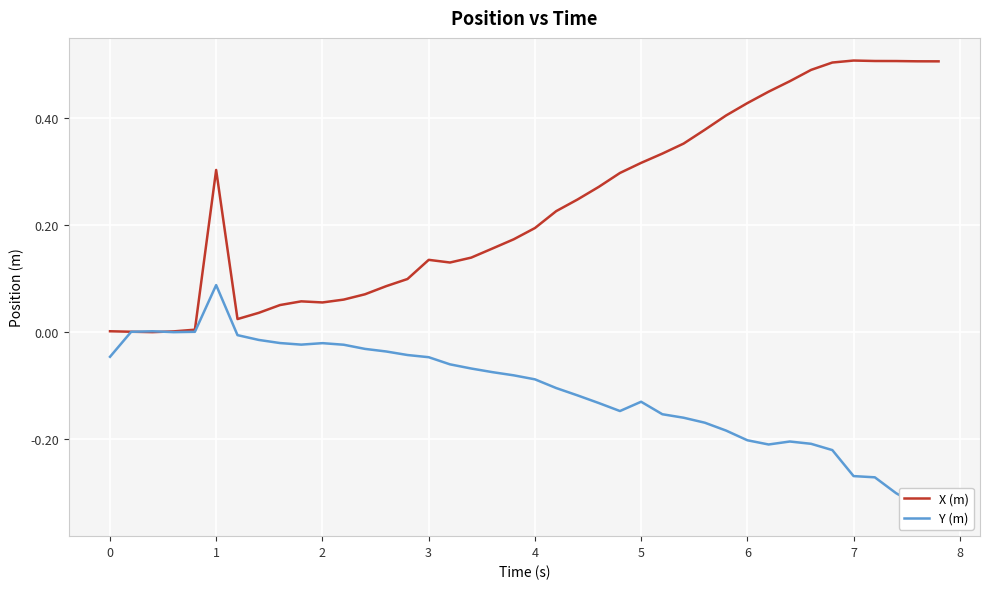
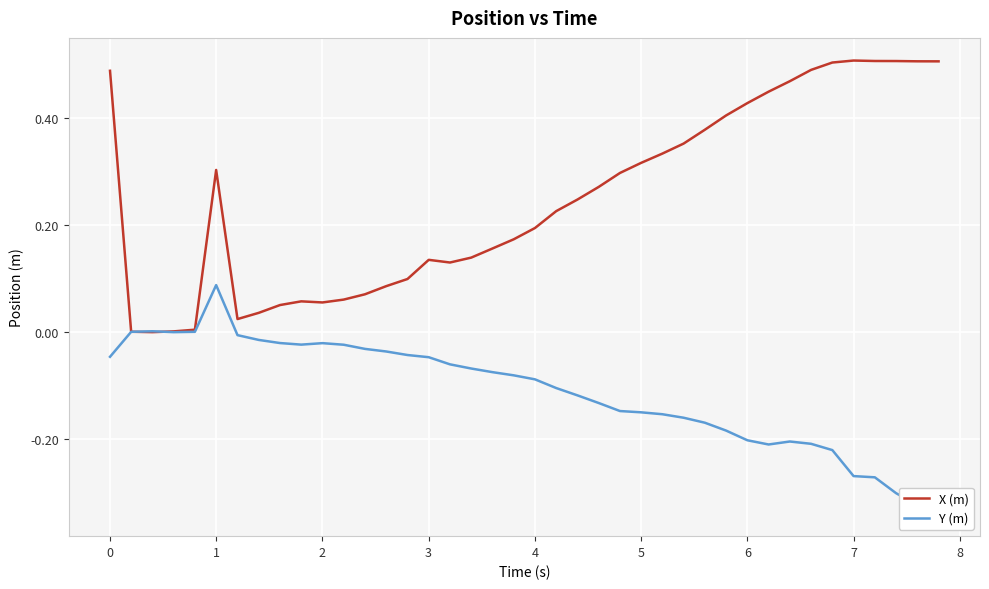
  {
    "X (m)": {
-     "0": 0.00,
+     "0": 0.49,
      "1": 0.30,
      "2": 0.06,
      "3": 0.13,
      "4": 0.19,
      "5": 0.32,
      "6": 0.43,
      "7": 0.51
    },
    "Y (m)": {
      "0": -0.05,
      "1": 0.09,
      "2": -0.02,
      "3": -0.05,
      "4": -0.09,
-     "5": -0.13,
+     "5": -0.15,
      "6": -0.20,
      "7": -0.27
    }
  }
